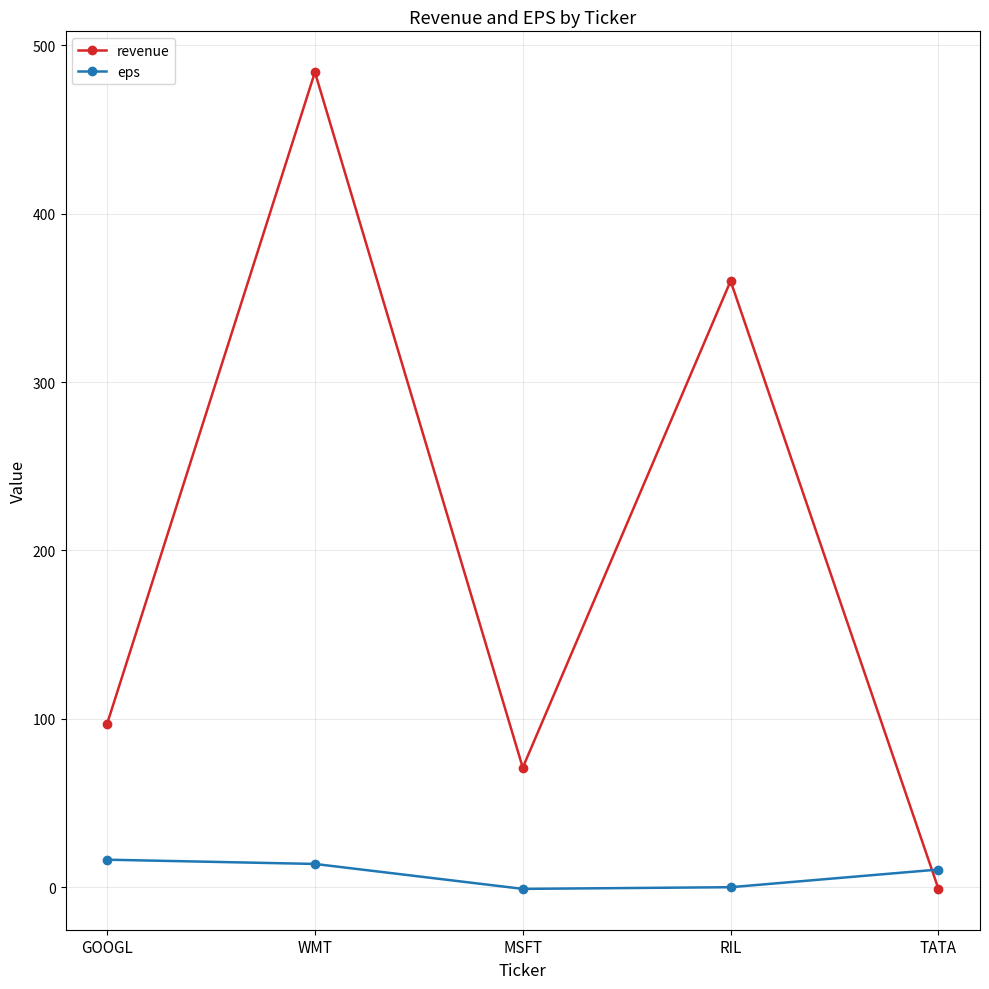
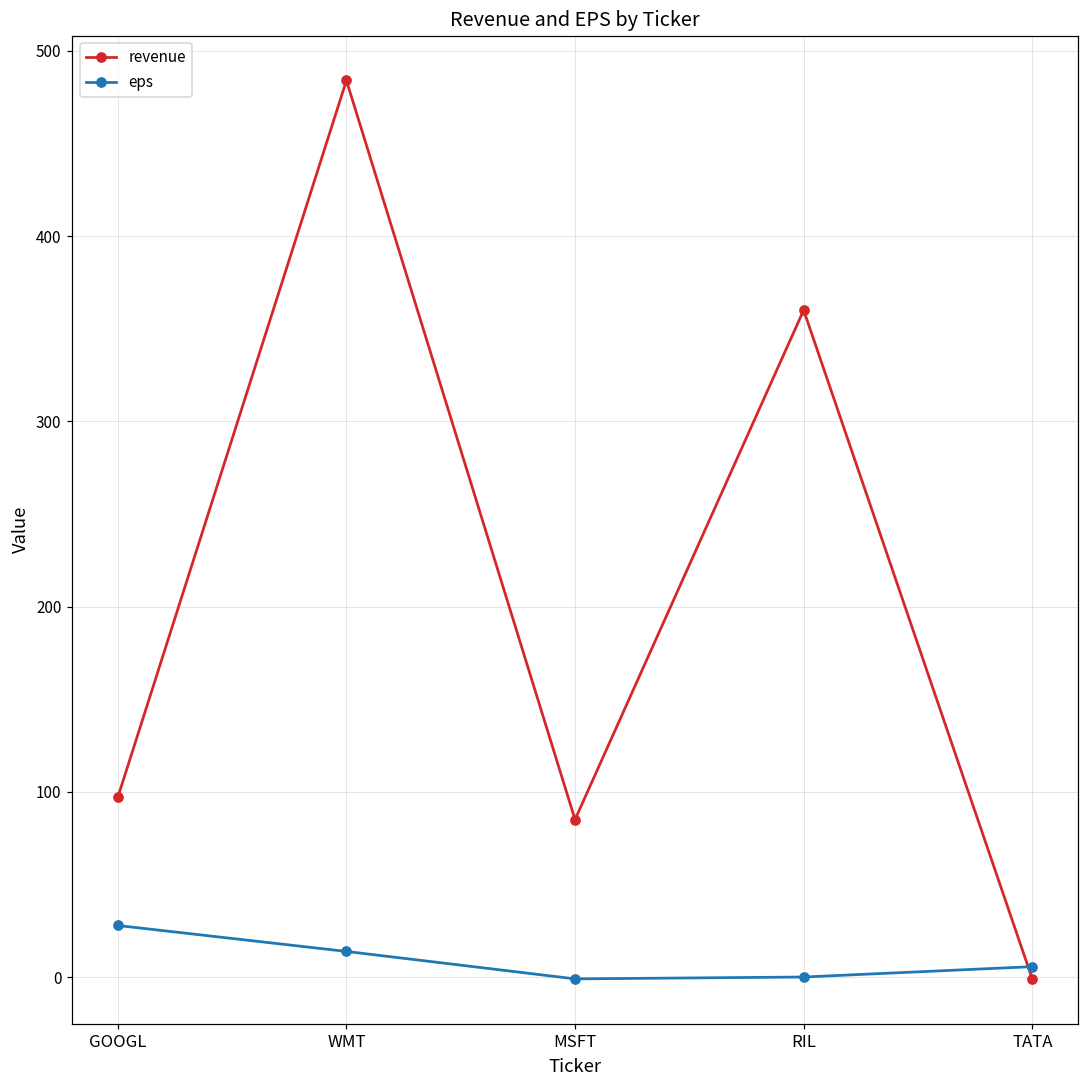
  {
    "revenue": {
      "GOOGL": 97,
      "WMT": 484,
-     "MSFT": 71,
+     "MSFT": 85,
      "RIL": 360,
      "TATA": -1
    },
    "eps": {
-     "GOOGL": 16,
+     "GOOGL": 28,
      "WMT": 14,
      "MSFT": -1,
      "RIL": 0,
-     "TATA": 11
+     "TATA": 6
    }
  }
